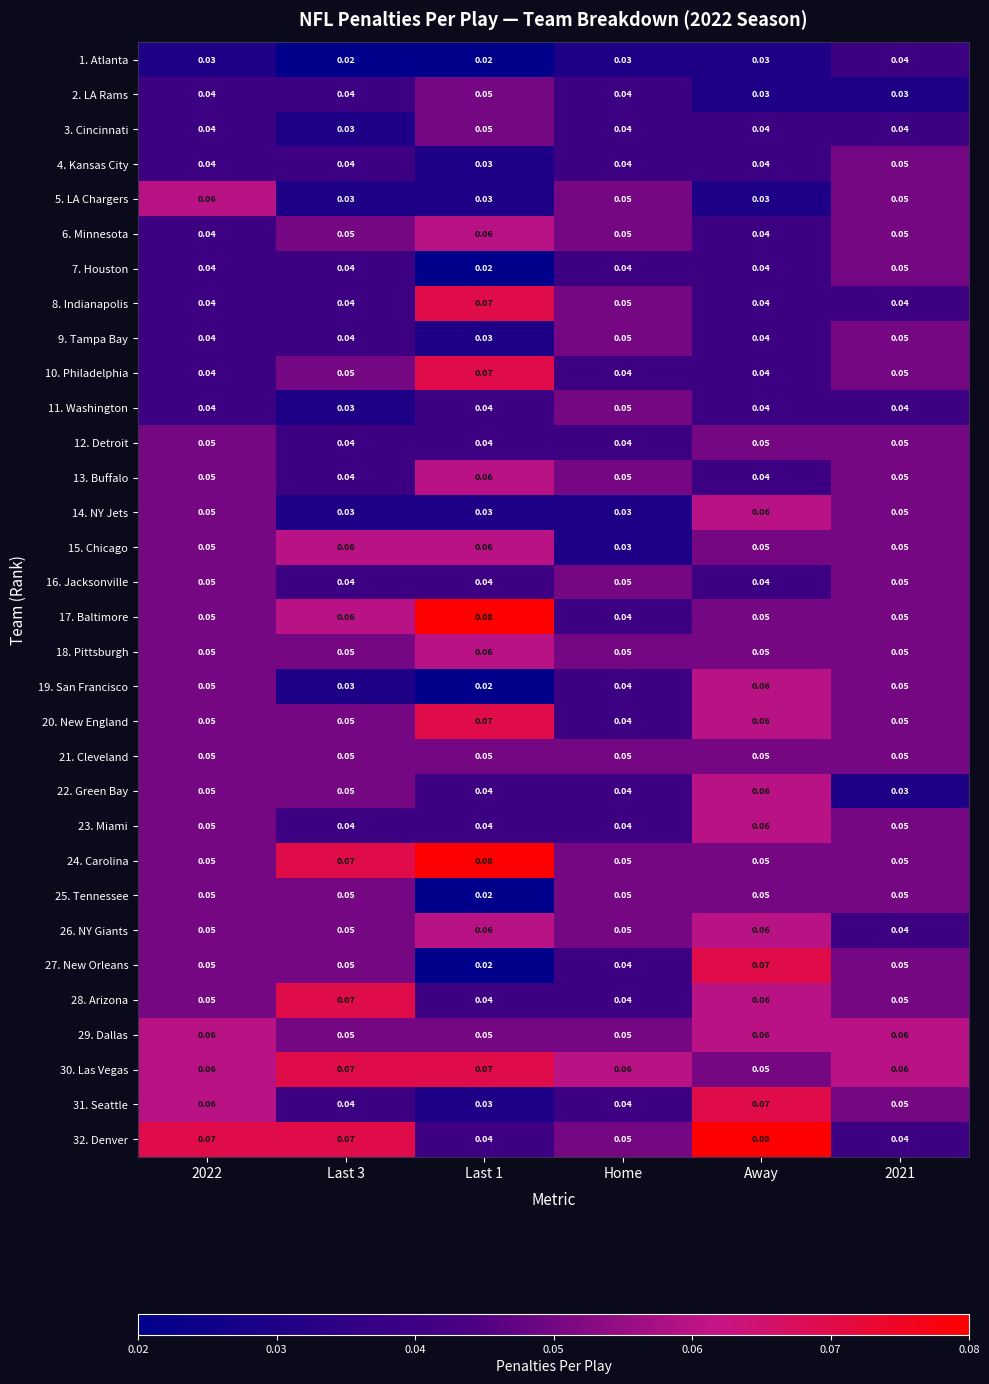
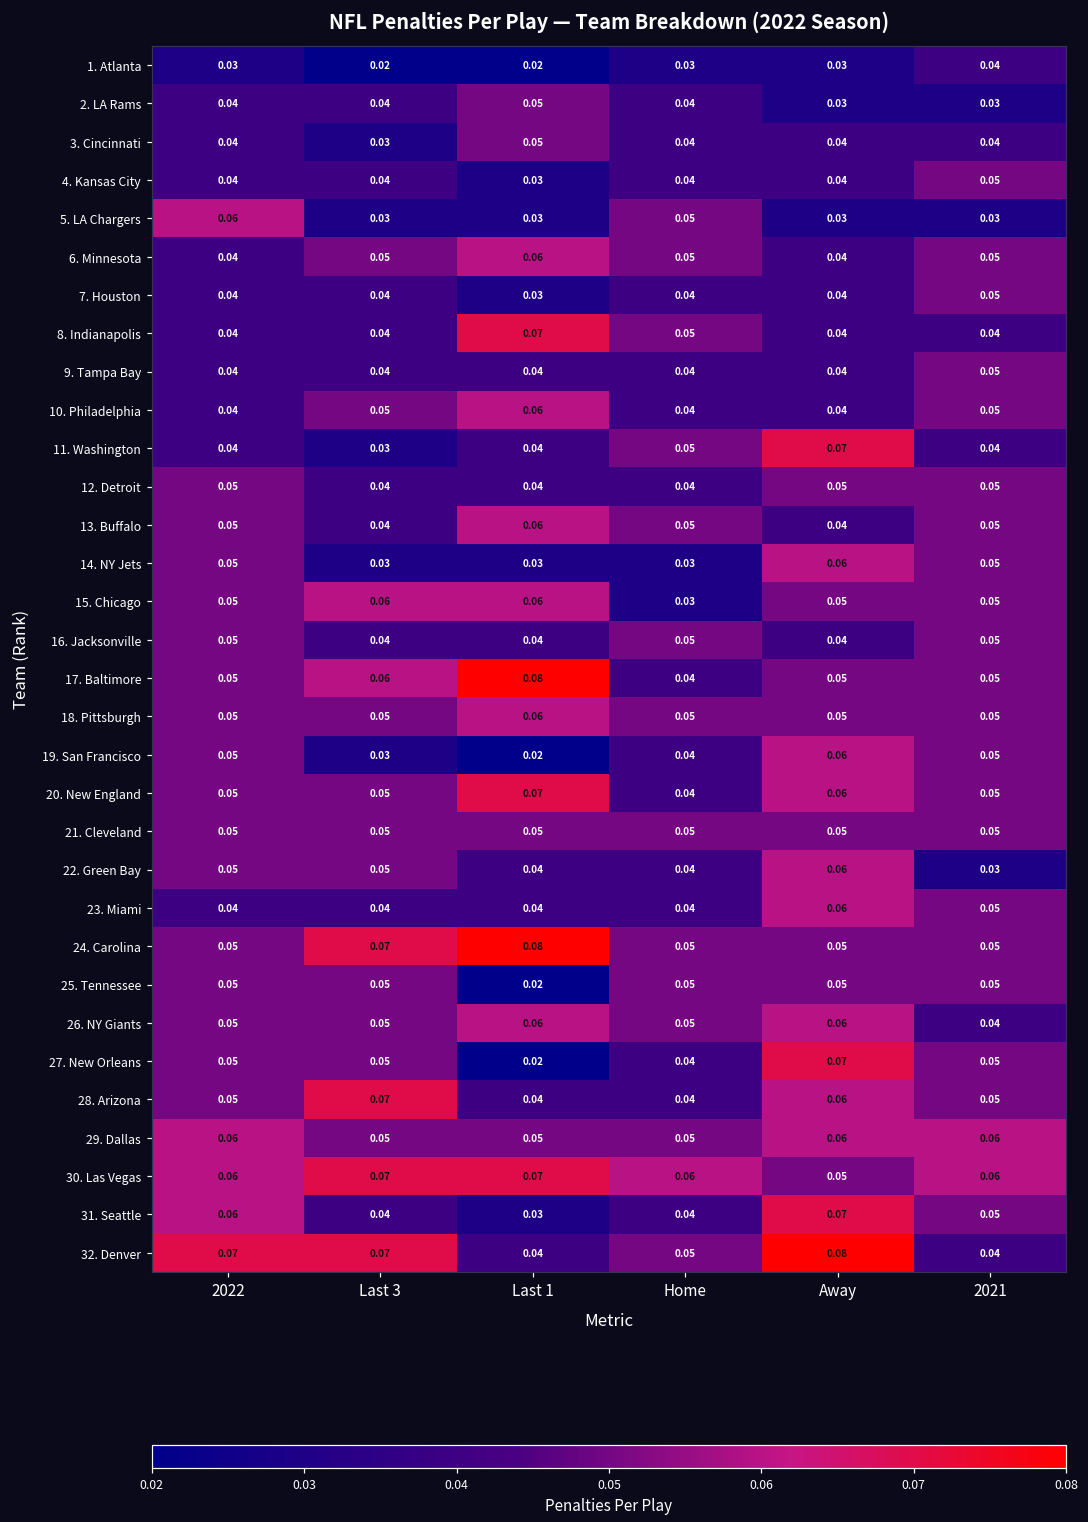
  {
    "1. Atlanta": {
      "2022": 0.03,
      "Last 3": 0.02,
      "Last 1": 0.02,
      "Home": 0.03,
      "Away": 0.03,
      "2021": 0.04
    },
    "2. LA Rams": {
      "2022": 0.04,
      "Last 3": 0.04,
      "Last 1": 0.05,
      "Home": 0.04,
      "Away": 0.03,
      "2021": 0.03
    },
    "3. Cincinnati": {
      "2022": 0.04,
      "Last 3": 0.03,
      "Last 1": 0.05,
      "Home": 0.04,
      "Away": 0.04,
      "2021": 0.04
    },
    "4. Kansas City": {
      "2022": 0.04,
      "Last 3": 0.04,
      "Last 1": 0.03,
      "Home": 0.04,
      "Away": 0.04,
      "2021": 0.05
    },
    "5. LA Chargers": {
      "2022": 0.06,
      "Last 3": 0.03,
      "Last 1": 0.03,
      "Home": 0.05,
      "Away": 0.03,
-     "2021": 0.05
+     "2021": 0.03
    },
    "6. Minnesota": {
      "2022": 0.04,
      "Last 3": 0.05,
      "Last 1": 0.06,
      "Home": 0.05,
      "Away": 0.04,
      "2021": 0.05
    },
    "7. Houston": {
      "2022": 0.04,
      "Last 3": 0.04,
-     "Last 1": 0.02,
+     "Last 1": 0.03,
      "Home": 0.04,
      "Away": 0.04,
      "2021": 0.05
    },
    "8. Indianapolis": {
      "2022": 0.04,
      "Last 3": 0.04,
      "Last 1": 0.07,
      "Home": 0.05,
      "Away": 0.04,
      "2021": 0.04
    },
    "9. Tampa Bay": {
      "2022": 0.04,
      "Last 3": 0.04,
-     "Last 1": 0.03,
-     "Home": 0.05,
+     "Last 1": 0.04,
+     "Home": 0.04,
      "Away": 0.04,
      "2021": 0.05
    },
    "10. Philadelphia": {
      "2022": 0.04,
      "Last 3": 0.05,
-     "Last 1": 0.07,
+     "Last 1": 0.06,
      "Home": 0.04,
      "Away": 0.04,
      "2021": 0.05
    },
    "11. Washington": {
      "2022": 0.04,
      "Last 3": 0.03,
      "Last 1": 0.04,
      "Home": 0.05,
-     "Away": 0.04,
+     "Away": 0.07,
      "2021": 0.04
    },
    "12. Detroit": {
      "2022": 0.05,
      "Last 3": 0.04,
      "Last 1": 0.04,
      "Home": 0.04,
      "Away": 0.05,
      "2021": 0.05
    },
    "13. Buffalo": {
      "2022": 0.05,
      "Last 3": 0.04,
      "Last 1": 0.06,
      "Home": 0.05,
      "Away": 0.04,
      "2021": 0.05
    },
    "14. NY Jets": {
      "2022": 0.05,
      "Last 3": 0.03,
      "Last 1": 0.03,
      "Home": 0.03,
      "Away": 0.06,
      "2021": 0.05
    },
    "15. Chicago": {
      "2022": 0.05,
      "Last 3": 0.06,
      "Last 1": 0.06,
      "Home": 0.03,
      "Away": 0.05,
      "2021": 0.05
    },
    "16. Jacksonville": {
      "2022": 0.05,
      "Last 3": 0.04,
      "Last 1": 0.04,
      "Home": 0.05,
      "Away": 0.04,
      "2021": 0.05
    },
    "17. Baltimore": {
      "2022": 0.05,
      "Last 3": 0.06,
      "Last 1": 0.08,
      "Home": 0.04,
      "Away": 0.05,
      "2021": 0.05
    },
    "18. Pittsburgh": {
      "2022": 0.05,
      "Last 3": 0.05,
      "Last 1": 0.06,
      "Home": 0.05,
      "Away": 0.05,
      "2021": 0.05
    },
    "19. San Francisco": {
      "2022": 0.05,
      "Last 3": 0.03,
      "Last 1": 0.02,
      "Home": 0.04,
      "Away": 0.06,
      "2021": 0.05
    },
    "20. New England": {
      "2022": 0.05,
      "Last 3": 0.05,
      "Last 1": 0.07,
      "Home": 0.04,
      "Away": 0.06,
      "2021": 0.05
    },
    "21. Cleveland": {
      "2022": 0.05,
      "Last 3": 0.05,
      "Last 1": 0.05,
      "Home": 0.05,
      "Away": 0.05,
      "2021": 0.05
    },
    "22. Green Bay": {
      "2022": 0.05,
      "Last 3": 0.05,
      "Last 1": 0.04,
      "Home": 0.04,
      "Away": 0.06,
      "2021": 0.03
    },
    "23. Miami": {
-     "2022": 0.05,
+     "2022": 0.04,
      "Last 3": 0.04,
      "Last 1": 0.04,
      "Home": 0.04,
      "Away": 0.06,
      "2021": 0.05
    },
    "24. Carolina": {
      "2022": 0.05,
      "Last 3": 0.07,
      "Last 1": 0.08,
      "Home": 0.05,
      "Away": 0.05,
      "2021": 0.05
    },
    "25. Tennessee": {
      "2022": 0.05,
      "Last 3": 0.05,
      "Last 1": 0.02,
      "Home": 0.05,
      "Away": 0.05,
      "2021": 0.05
    },
    "26. NY Giants": {
      "2022": 0.05,
      "Last 3": 0.05,
      "Last 1": 0.06,
      "Home": 0.05,
      "Away": 0.06,
      "2021": 0.04
    },
    "27. New Orleans": {
      "2022": 0.05,
      "Last 3": 0.05,
      "Last 1": 0.02,
      "Home": 0.04,
      "Away": 0.07,
      "2021": 0.05
    },
    "28. Arizona": {
      "2022": 0.05,
      "Last 3": 0.07,
      "Last 1": 0.04,
      "Home": 0.04,
      "Away": 0.06,
      "2021": 0.05
    },
    "29. Dallas": {
      "2022": 0.06,
      "Last 3": 0.05,
      "Last 1": 0.05,
      "Home": 0.05,
      "Away": 0.06,
      "2021": 0.06
    },
    "30. Las Vegas": {
      "2022": 0.06,
      "Last 3": 0.07,
      "Last 1": 0.07,
      "Home": 0.06,
      "Away": 0.05,
      "2021": 0.06
    },
    "31. Seattle": {
      "2022": 0.06,
      "Last 3": 0.04,
      "Last 1": 0.03,
      "Home": 0.04,
      "Away": 0.07,
      "2021": 0.05
    },
    "32. Denver": {
      "2022": 0.07,
      "Last 3": 0.07,
      "Last 1": 0.04,
      "Home": 0.05,
      "Away": 0.08,
      "2021": 0.04
    }
  }
